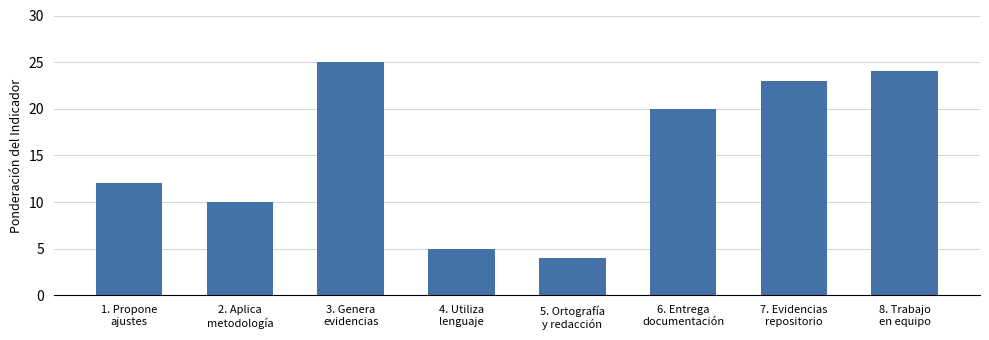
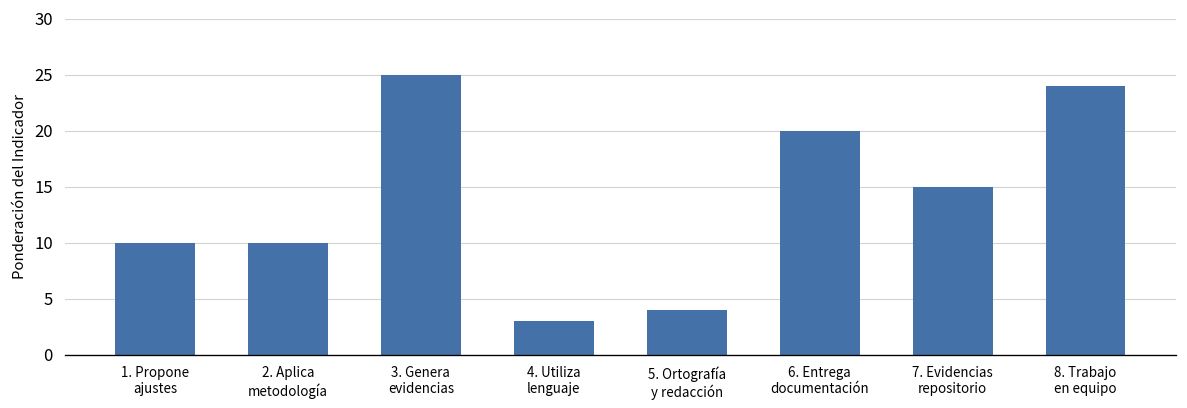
  {
-   "1. Propone ajustes": 12,
+   "1. Propone ajustes": 10,
    "2. Aplica metodología": 10,
    "3. Genera evidencias": 25,
-   "4. Utiliza lenguaje": 5,
+   "4. Utiliza lenguaje": 3,
    "5. Ortografía y redacción": 4,
    "6. Entrega documentación": 20,
-   "7. Evidencias repositorio": 23,
+   "7. Evidencias repositorio": 15,
    "8. Trabajo en equipo": 24
  }
